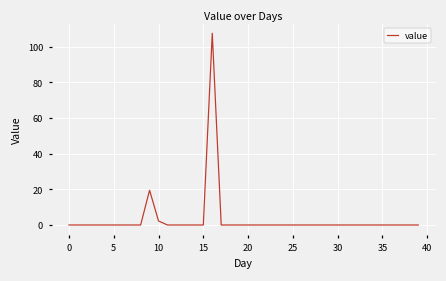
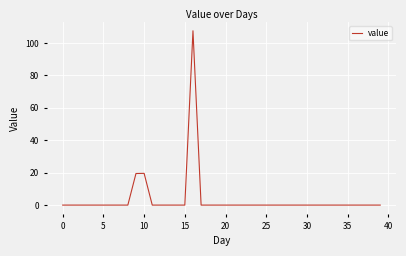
  {
    "0": 0,
    "5": 0,
-   "10": 2,
+   "10": 20,
    "15": 0,
    "20": 0,
    "25": 0,
    "30": 0,
    "35": 0
  }
